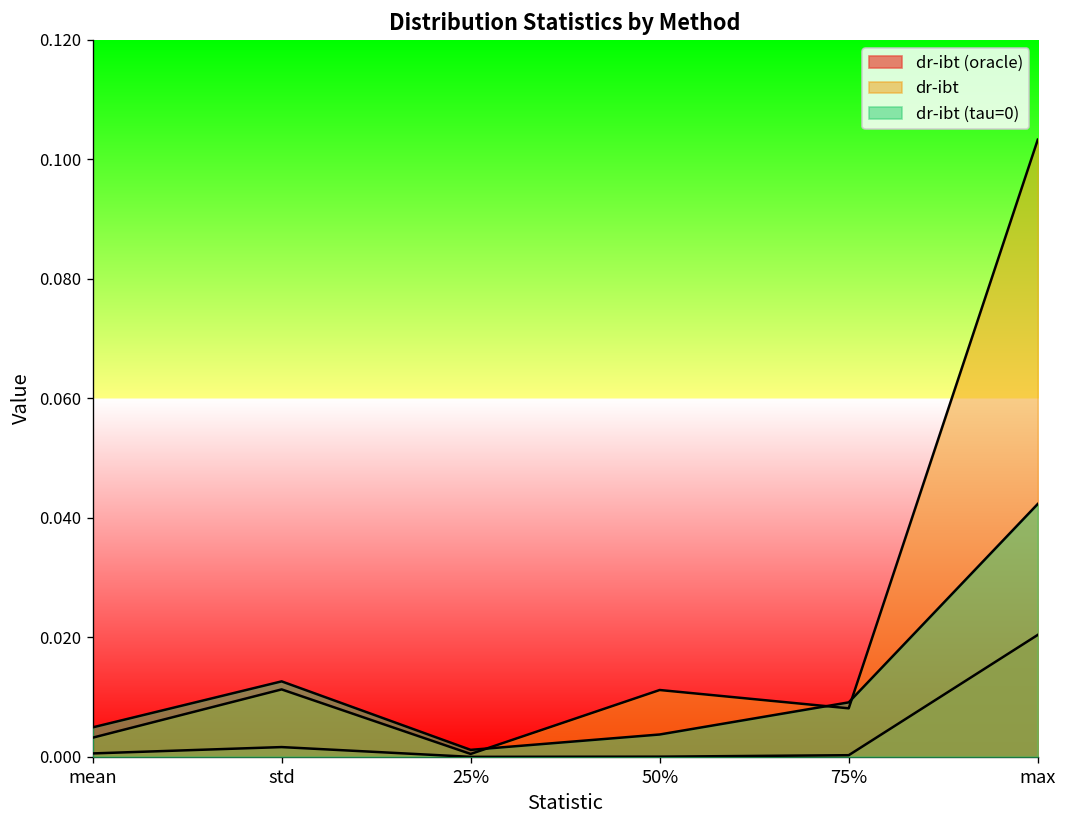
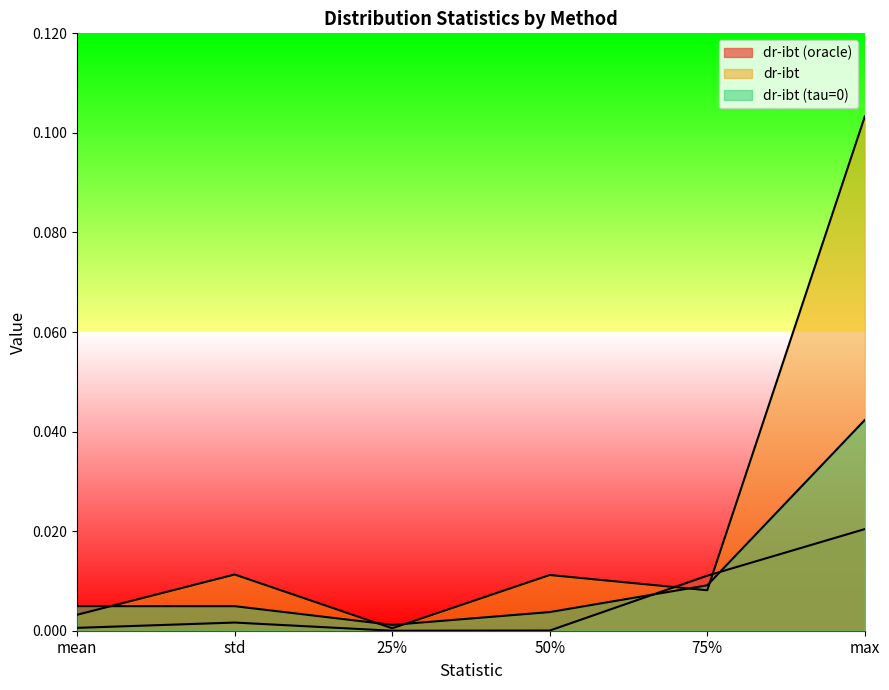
  {
    "dr-ibt (oracle)": {
      "mean": 0.001,
      "std": 0.002,
      "50%": 0.000,
-     "75%": 0.000,
+     "75%": 0.011,
      "max": 0.020
    },
    "dr-ibt": {
      "mean": 0.003,
      "std": 0.011,
      "50%": 0.011,
      "75%": 0.008,
      "max": 0.103
    },
    "dr-ibt (tau=0)": {
      "mean": 0.005,
-     "std": 0.013,
+     "std": 0.005,
      "25%": 0.001,
      "50%": 0.004,
      "75%": 0.009,
      "max": 0.042
    }
  }
